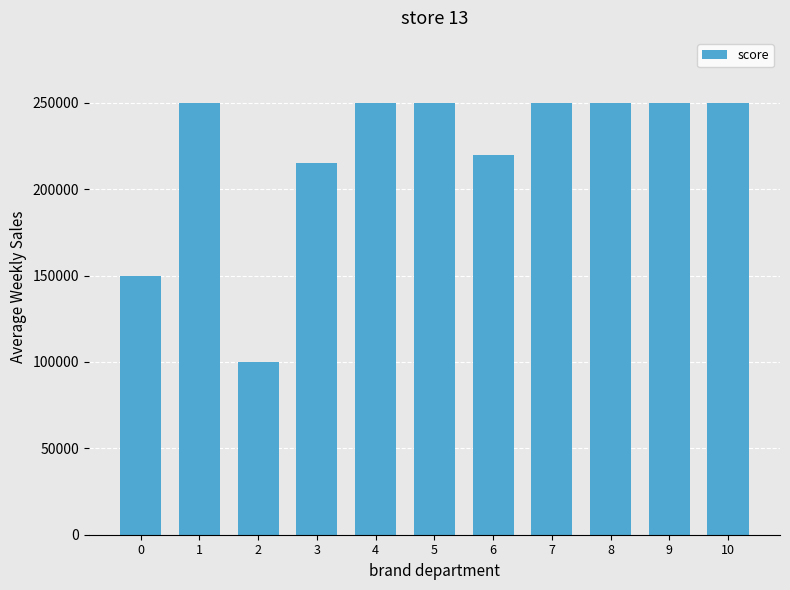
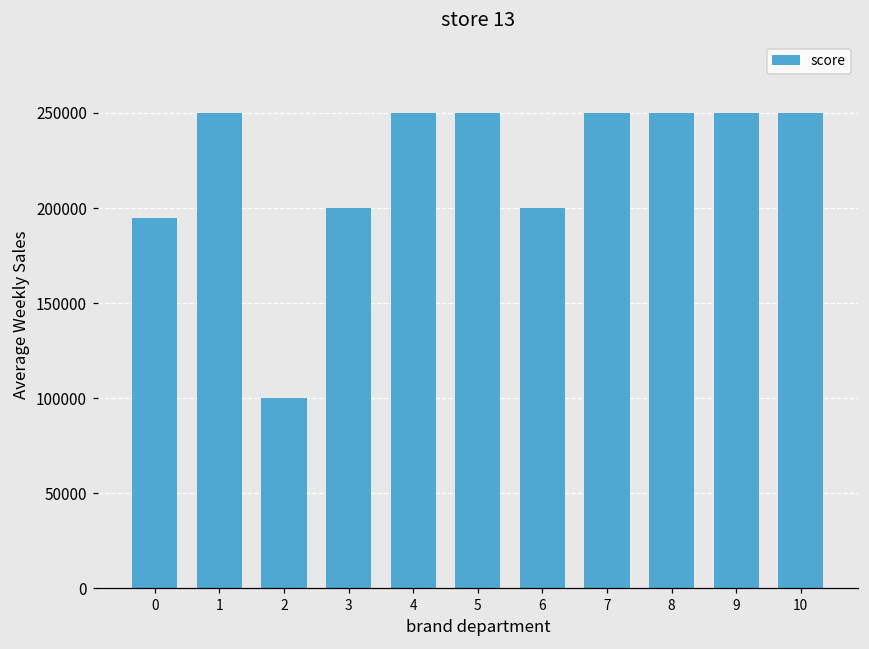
  {
-   "0": 150000,
+   "0": 195000,
    "1": 250000,
    "2": 100000,
-   "3": 215000,
+   "3": 200000,
    "4": 250000,
    "5": 250000,
-   "6": 220000,
+   "6": 200000,
    "7": 250000,
    "8": 250000,
    "9": 250000,
    "10": 250000
  }
